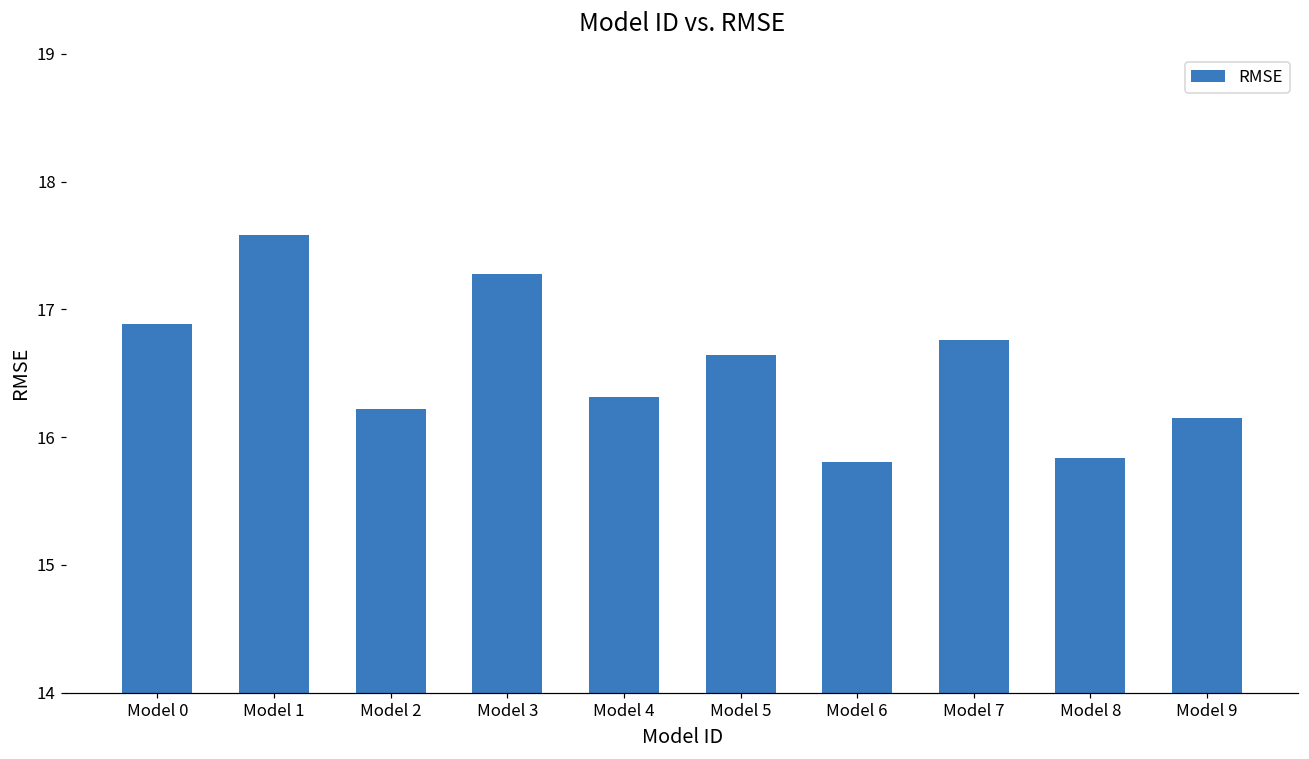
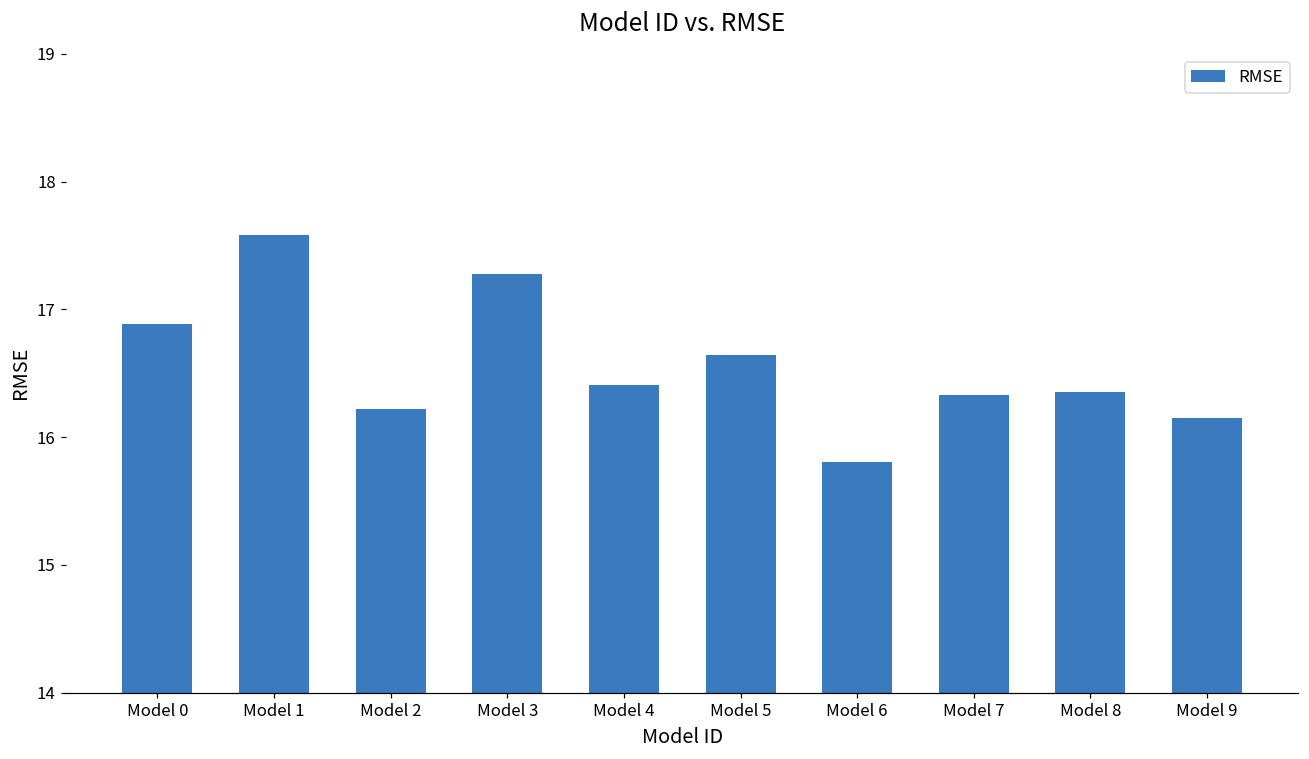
  {
    "Model 0": 16.88,
    "Model 1": 17.58,
    "Model 2": 16.22,
    "Model 3": 17.28,
-   "Model 4": 16.31,
+   "Model 4": 16.41,
    "Model 5": 16.64,
    "Model 6": 15.81,
-   "Model 7": 16.76,
-   "Model 8": 15.84,
+   "Model 7": 16.33,
+   "Model 8": 16.35,
    "Model 9": 16.15
  }
